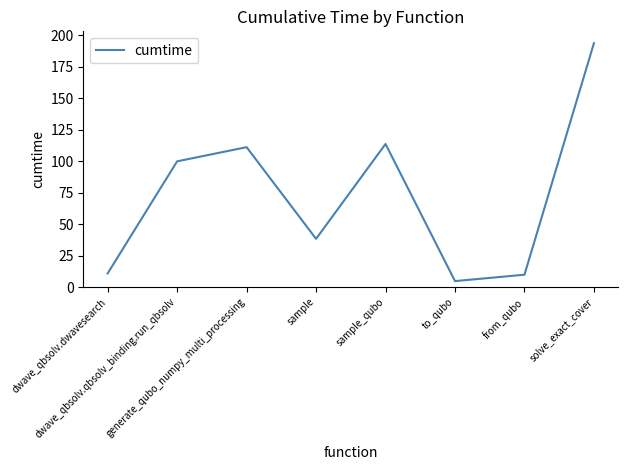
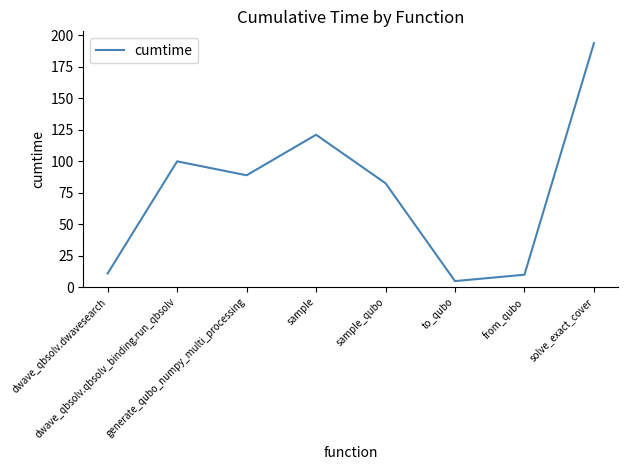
  {
    "dwave_qbsolv.dwavesearch": 11,
    "dwave_qbsolv.qbsolv_binding.run_qbsolv": 100,
-   "generate_qubo_numpy_multi_processing": 111,
-   "sample": 38,
-   "sample_qubo": 114,
+   "generate_qubo_numpy_multi_processing": 89,
+   "sample": 121,
+   "sample_qubo": 83,
    "to_qubo": 5,
    "from_qubo": 10,
    "solve_exact_cover": 194
  }
